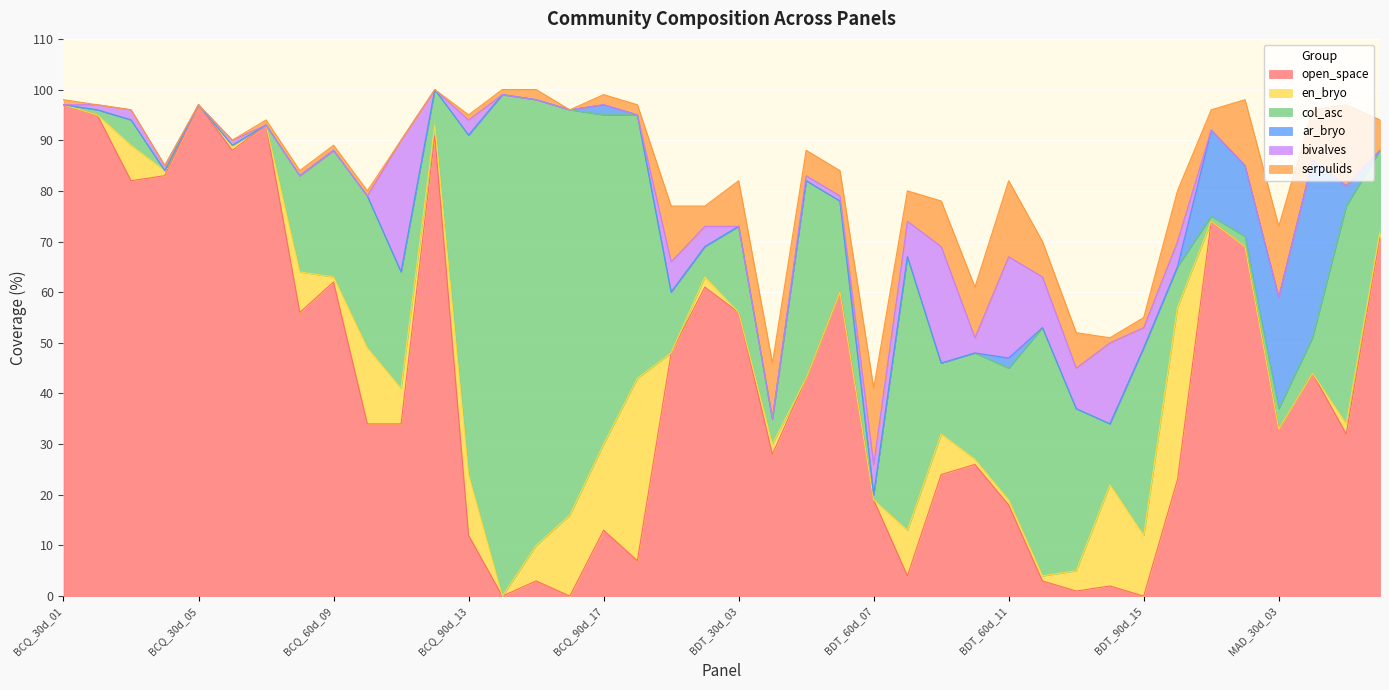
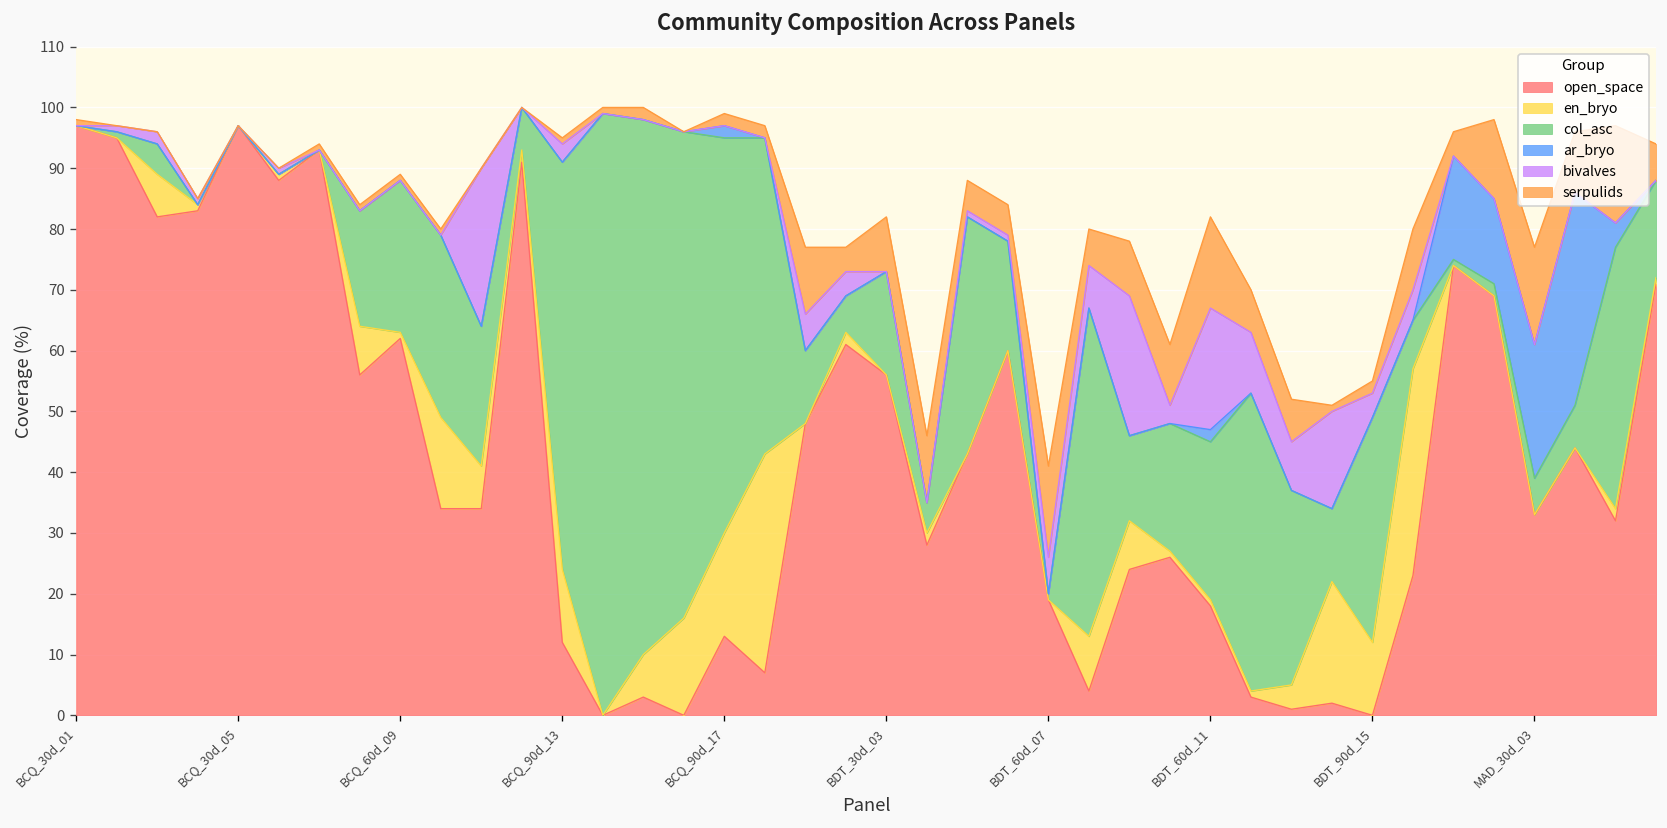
  {
    "open_space": {
      "BCQ_60d_09": 62,
      "BCQ_90d_13": 12,
      "BCQ_90d_17": 13,
      "BDT_60d_11": 18,
      "BDT_90d_15": 0
    },
    "en_bryo": {
      "BCQ_60d_09": 1,
      "BCQ_90d_13": 12,
      "BCQ_90d_17": 17,
      "BDT_60d_11": 1,
      "BDT_90d_15": 12
    },
    "col_asc": {
      "BCQ_90d_17": 65,
      "BDT_60d_11": 26,
-     "MAD_30d_03": 4
+     "MAD_30d_03": 6
    },
    "ar_bryo": {
      "BDT_60d_11": 2
    },
    "bivalves": {
      "BCQ_90d_13": 3,
      "BDT_60d_07": 6,
      "BDT_60d_11": 20,
      "BDT_90d_15": 4
    },
    "serpulids": {
      "BCQ_30d_01": 1,
      "BCQ_60d_09": 1,
      "BCQ_90d_13": 1,
      "BCQ_90d_17": 2,
      "BDT_30d_03": 9,
      "BDT_60d_07": 15,
      "BDT_60d_11": 15,
      "BDT_90d_15": 2,
-     "MAD_30d_03": 14
+     "MAD_30d_03": 16
    }
  }
